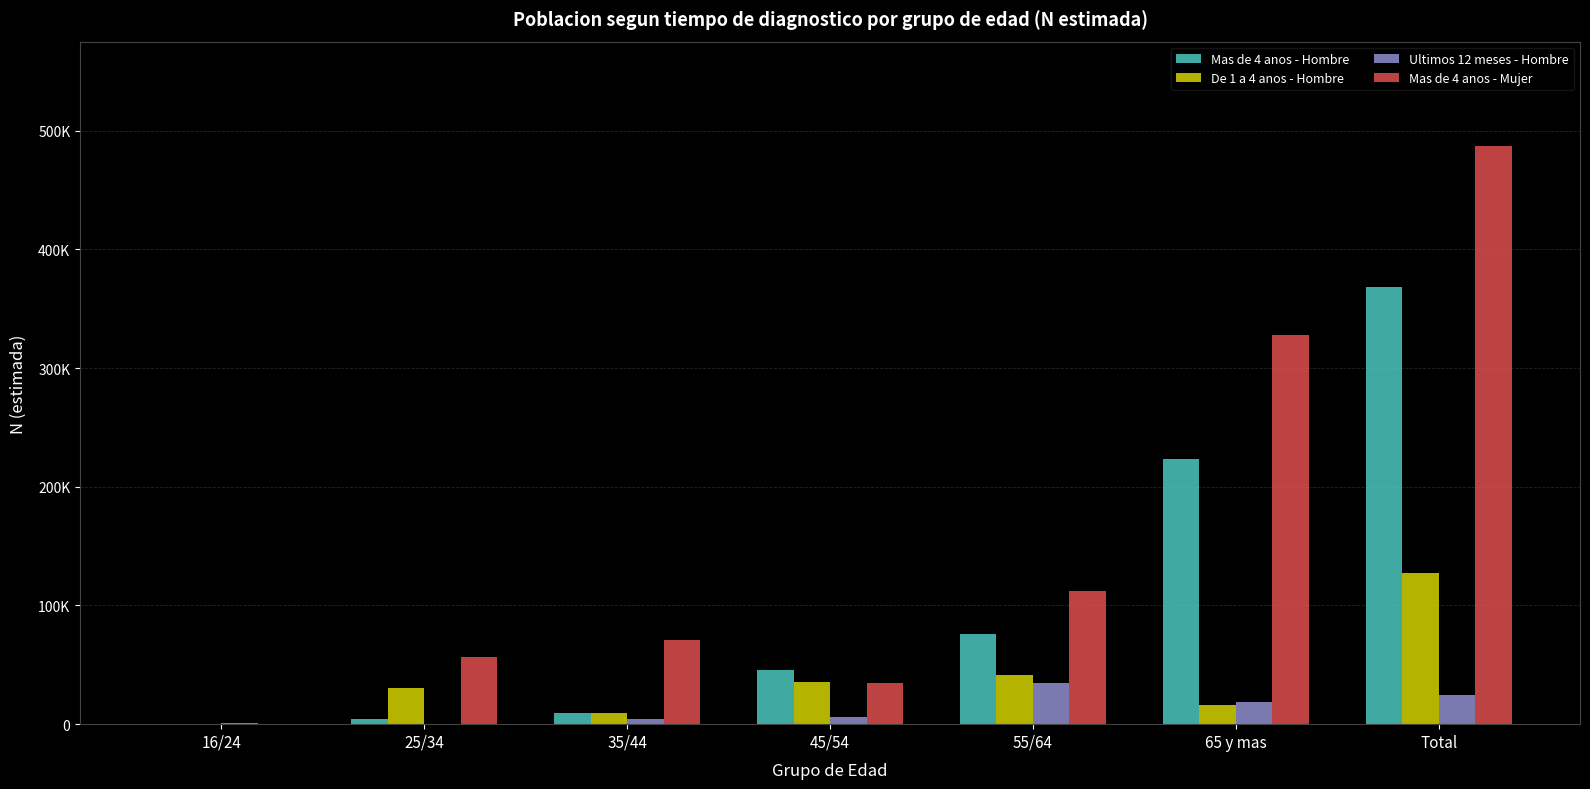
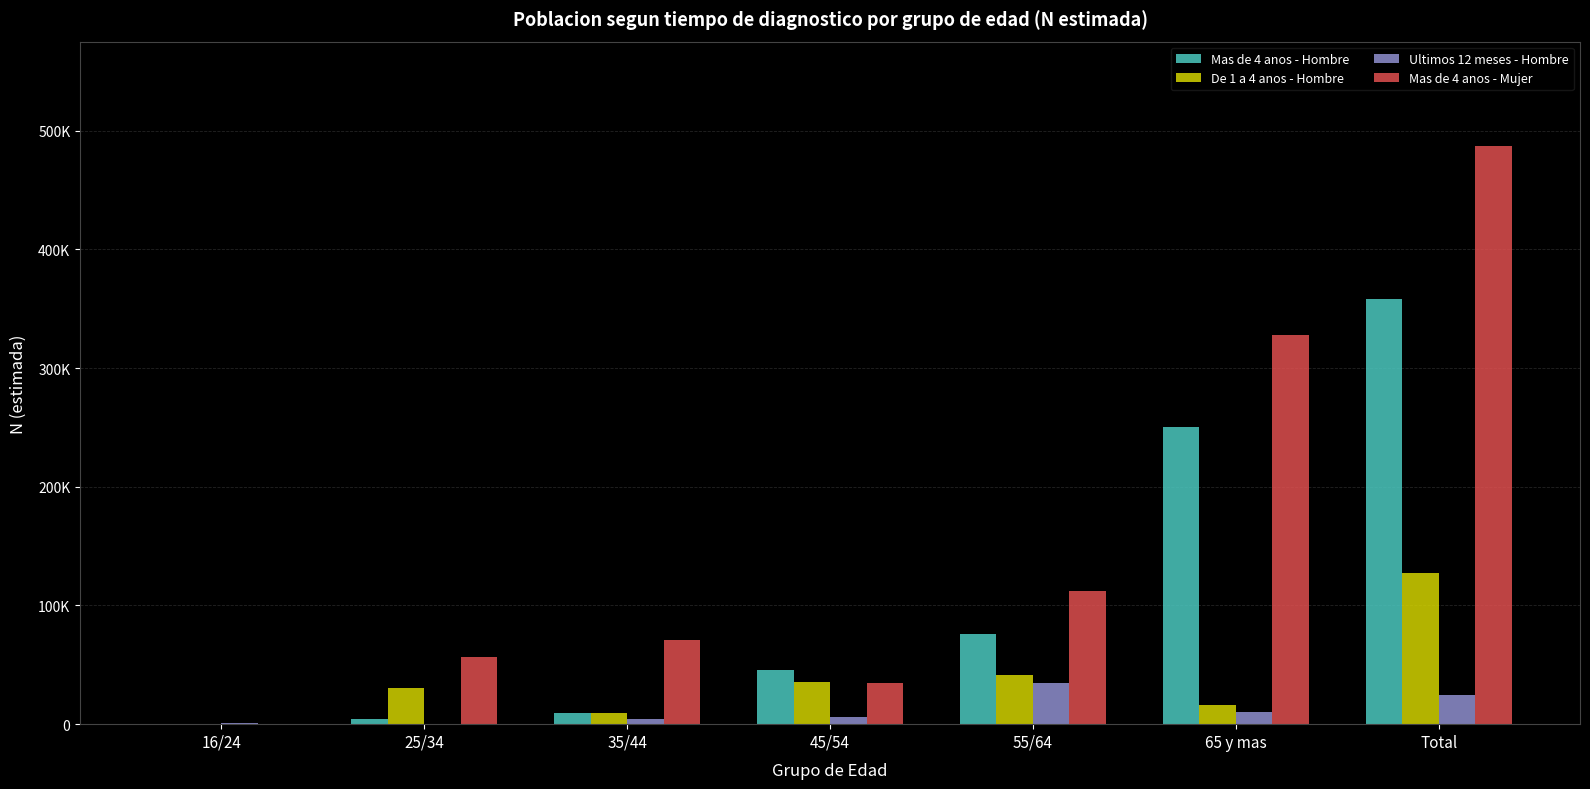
  {
    "Mas de 4 anos - Hombre": {
      "16/24": 0,
      "25/34": 4000,
      "35/44": 9000,
      "45/54": 45000,
      "55/64": 76000,
-     "65 y mas": 223000,
-     "Total": 368000
+     "65 y mas": 251000,
+     "Total": 358000
    },
    "De 1 a 4 anos - Hombre": {
      "16/24": 0,
      "25/34": 30000,
      "35/44": 10000,
      "45/54": 36000,
      "55/64": 41000,
      "65 y mas": 16000,
      "Total": 127000
    },
    "Ultimos 12 meses - Hombre": {
      "25/34": 0,
      "35/44": 4000,
      "45/54": 6000,
      "55/64": 35000,
-     "65 y mas": 18000,
+     "65 y mas": 10000,
      "Total": 24000
    },
    "Mas de 4 anos - Mujer": {
      "16/24": 0,
      "25/34": 56000,
      "35/44": 71000,
      "45/54": 35000,
      "55/64": 112000,
      "65 y mas": 328000,
      "Total": 487000
    }
  }
